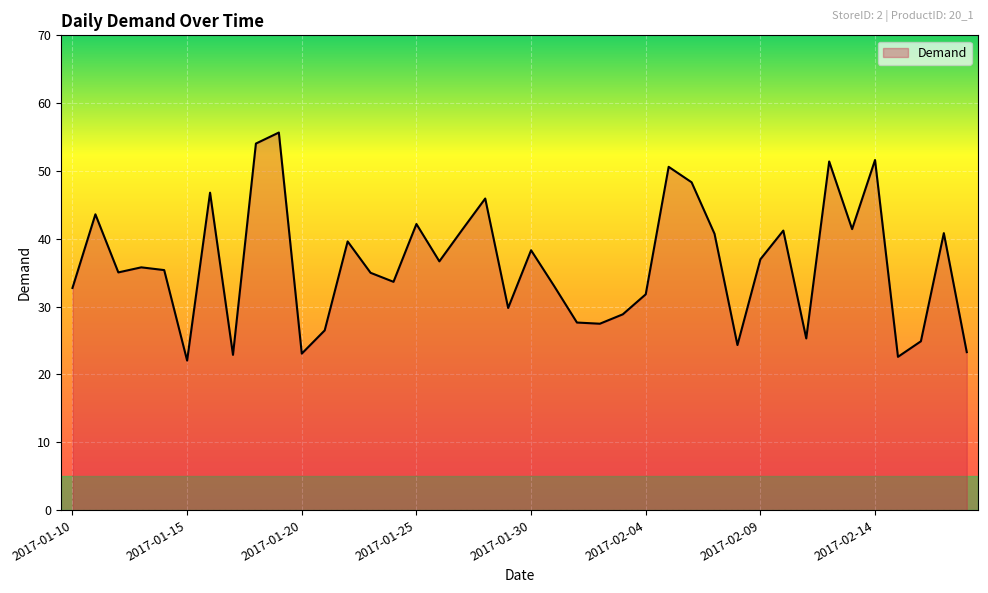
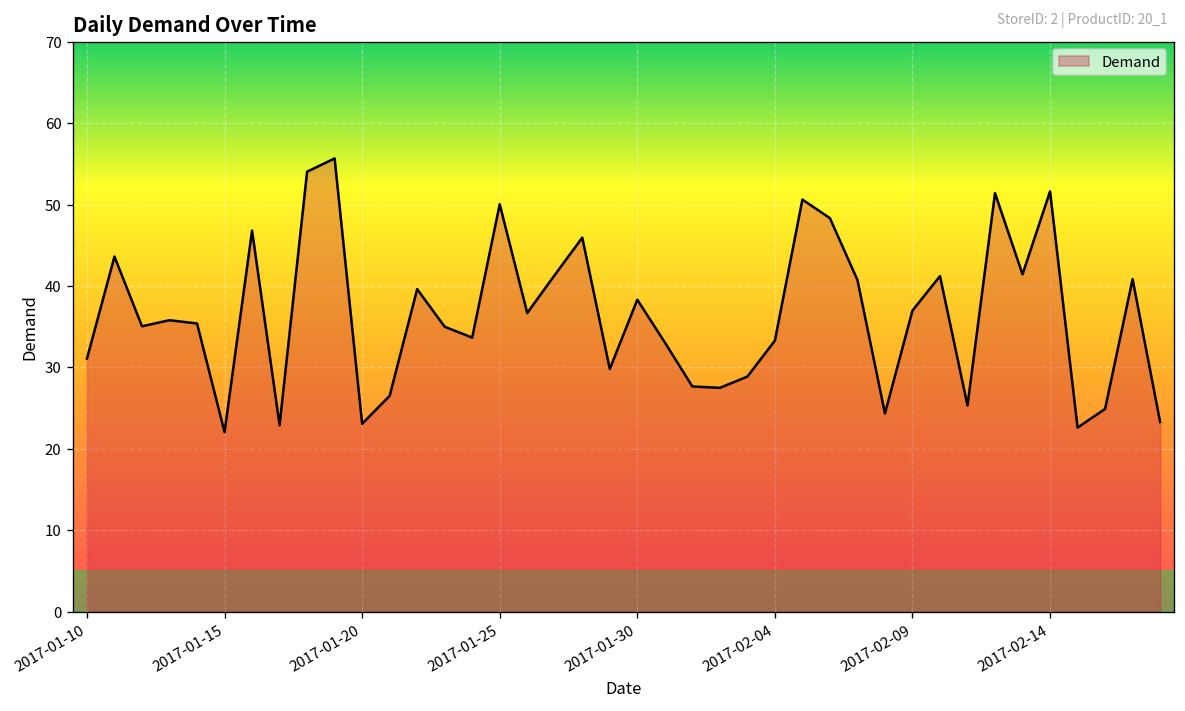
  {
-   "2017-01-10": 33,
+   "2017-01-10": 31,
    "2017-01-15": 22,
    "2017-01-20": 23,
-   "2017-01-25": 42,
+   "2017-01-25": 50,
    "2017-01-30": 38,
-   "2017-02-04": 32,
+   "2017-02-04": 33,
    "2017-02-09": 37,
    "2017-02-14": 52
  }
